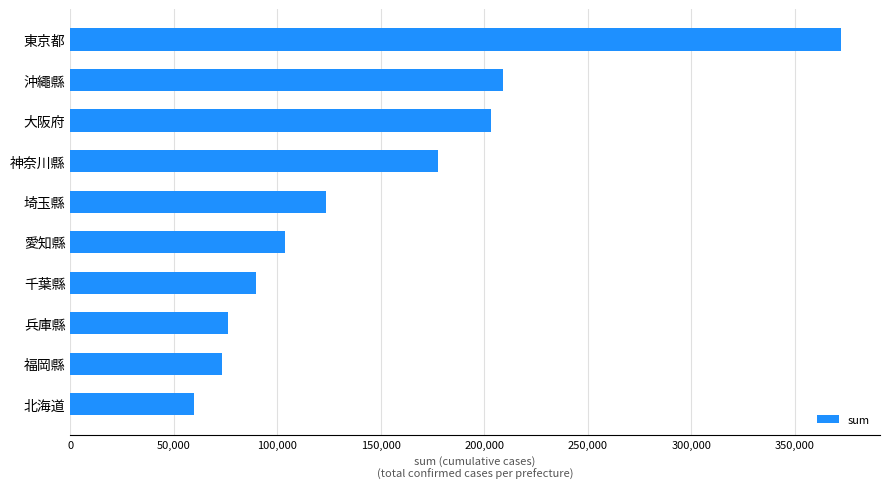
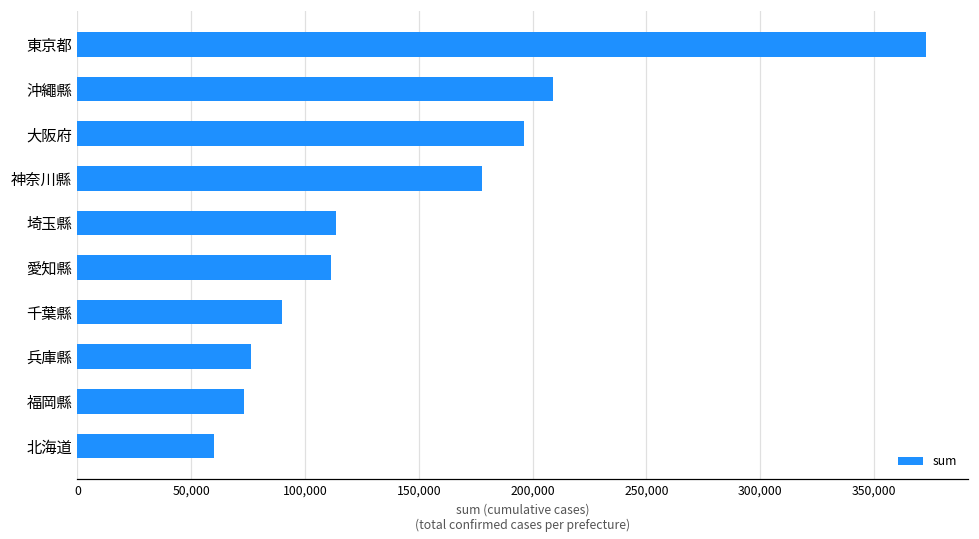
  {
    "東京都": "373,000",
    "沖繩縣": "209,000",
-   "大阪府": "203,000",
+   "大阪府": "196,000",
    "神奈川縣": "178,000",
-   "埼玉縣": "124,000",
-   "愛知縣": "104,000",
+   "埼玉縣": "113,000",
+   "愛知縣": "112,000",
    "千葉縣": "90,000",
    "兵庫縣": "76,000",
    "福岡縣": "73,000",
    "北海道": "60,000"
  }
